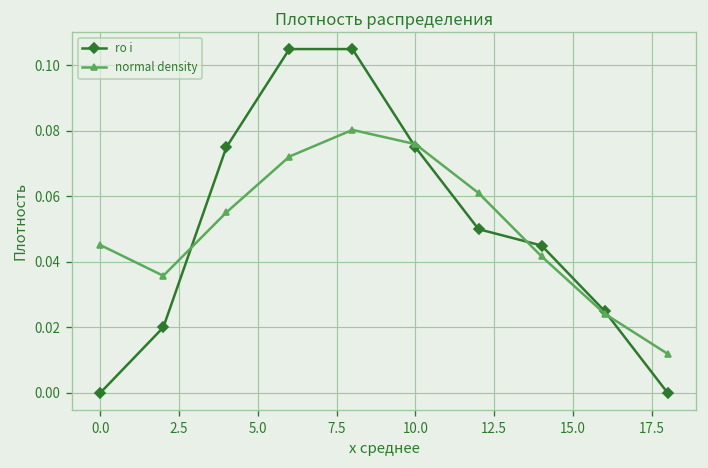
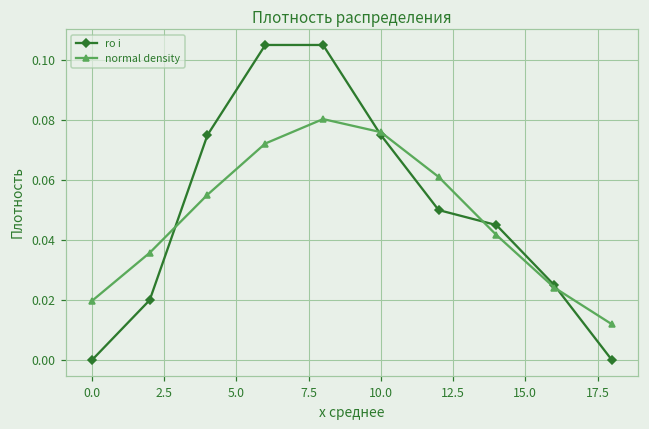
  {
    "ro i": {
      "0.0": 0.000,
      "10.0": 0.075
    },
    "normal density": {
-     "0.0": 0.045,
+     "0.0": 0.020,
      "10.0": 0.076
    }
  }
